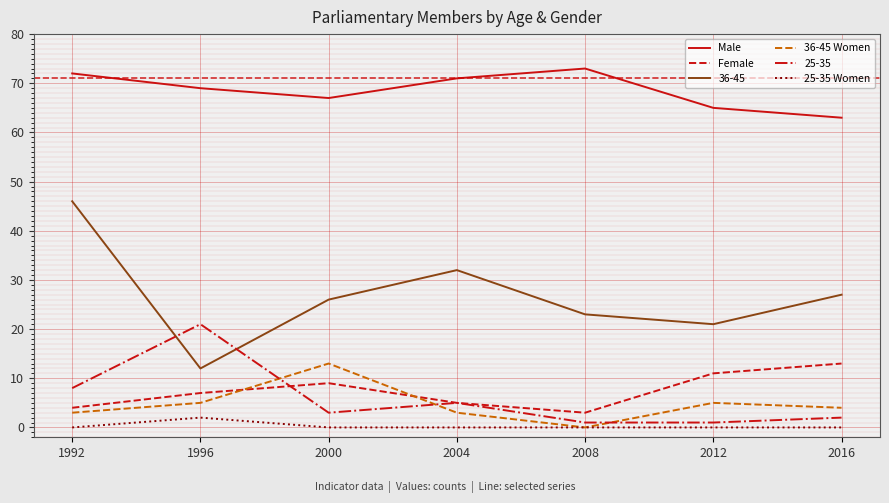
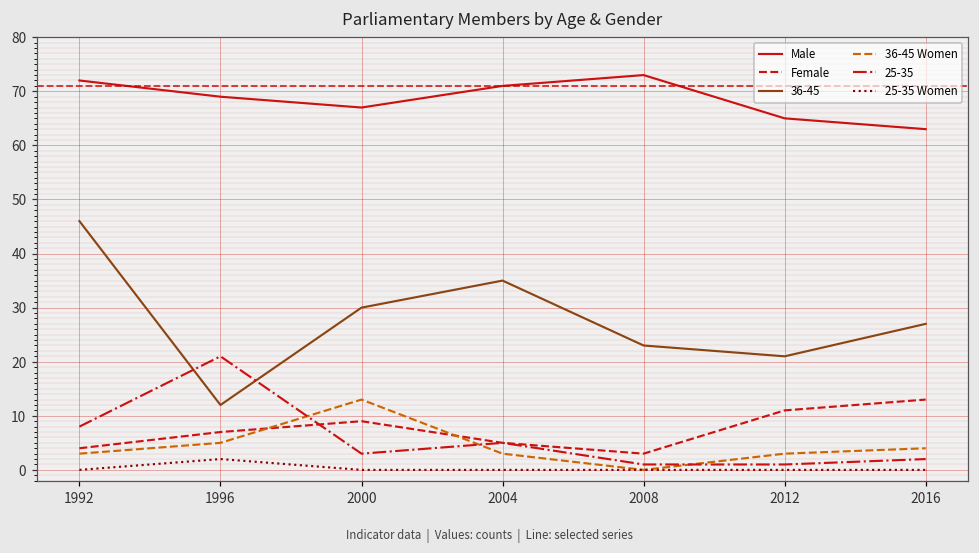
  {
    "36-45": {
      "1992": 46,
      "1996": 12,
-     "2000": 26,
-     "2004": 32,
+     "2000": 30,
+     "2004": 35,
      "2008": 23,
      "2012": 21,
      "2016": 27
    },
    "36-45 Women": {
      "1992": 3,
      "1996": 5,
      "2000": 13,
      "2004": 3,
-     "2012": 5,
+     "2012": 3,
      "2016": 4
    },
    "25-35 Women": {
      "1992": 0,
      "1996": 2,
      "2000": 0,
      "2004": 0,
      "2012": 0,
      "2016": 0
    }
  }
